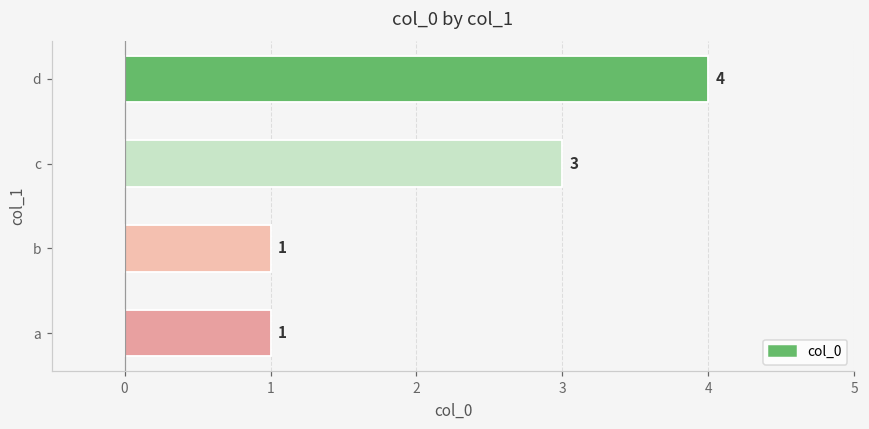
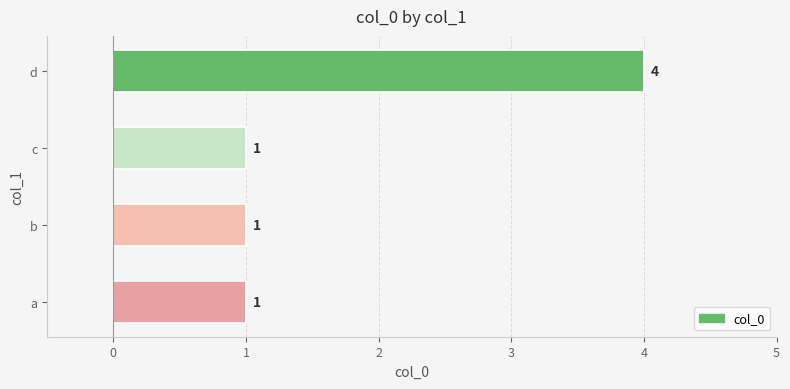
  {
    "d": 4,
-   "c": 3,
+   "c": 1,
    "b": 1,
    "a": 1
  }
